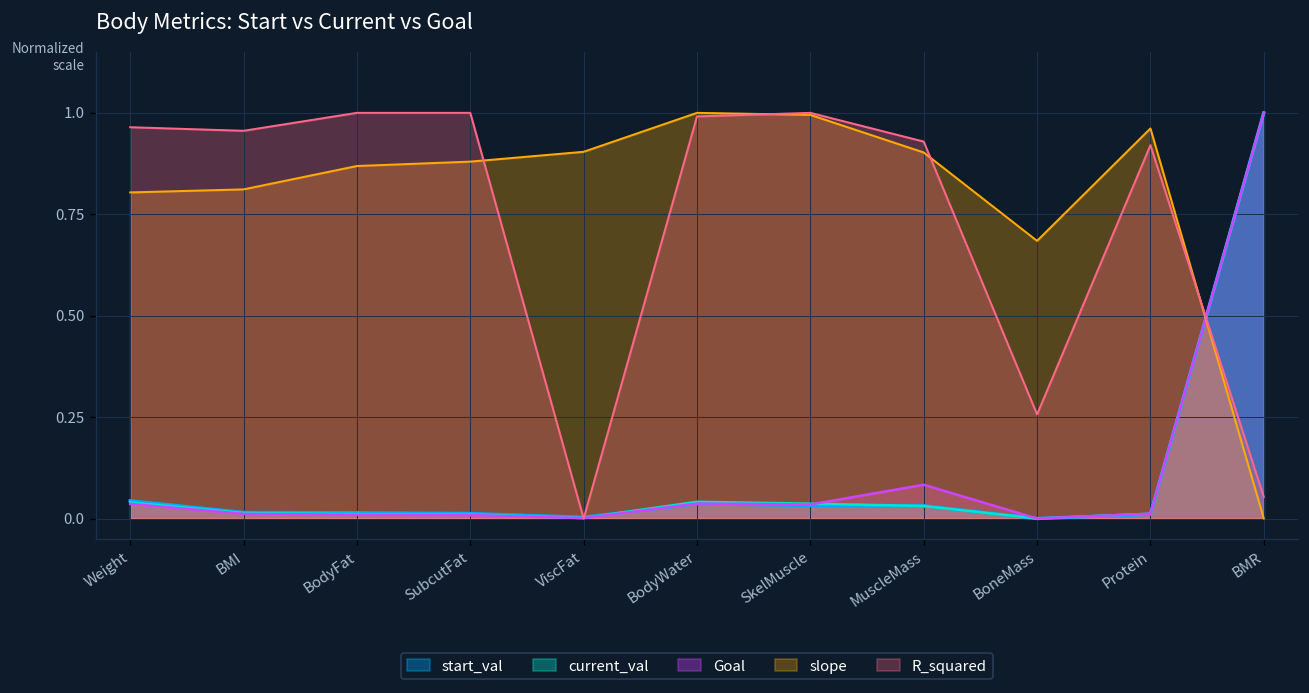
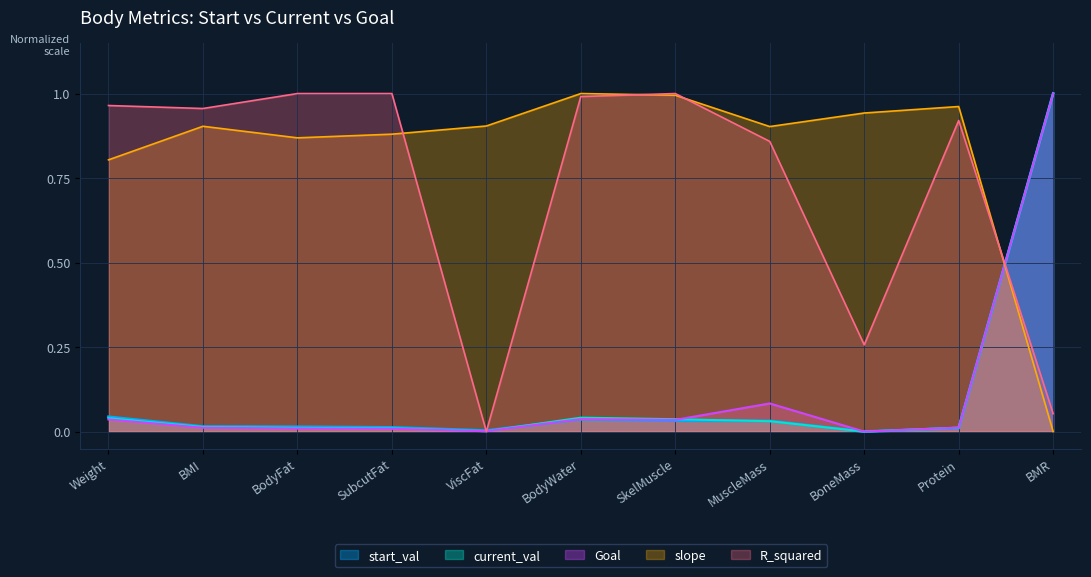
  {
    "Goal": {
      "MuscleMass": 0.08
    },
    "slope": {
      "Weight": 0.80,
-     "BMI": 0.81,
+     "BMI": 0.90,
      "BodyFat": 0.87,
      "SubcutFat": 0.88,
      "ViscFat": 0.90,
      "BodyWater": 1.00,
      "MuscleMass": 0.90,
-     "BoneMass": 0.68,
+     "BoneMass": 0.94,
      "Protein": 0.96,
      "BMR": 0.00
    },
    "R_squared": {
      "Weight": 0.96,
      "BMI": 0.96,
      "BodyFat": 1.00,
      "SubcutFat": 1.00,
      "BodyWater": 0.99,
-     "MuscleMass": 0.93,
+     "MuscleMass": 0.86,
      "BoneMass": 0.26,
      "Protein": 0.92,
      "BMR": 0.05
    }
  }
